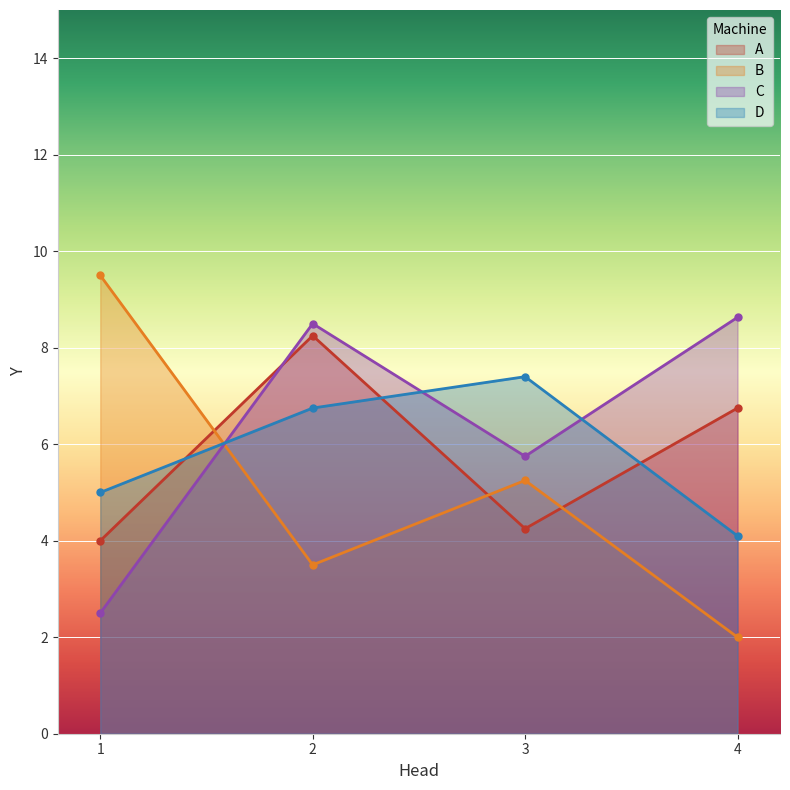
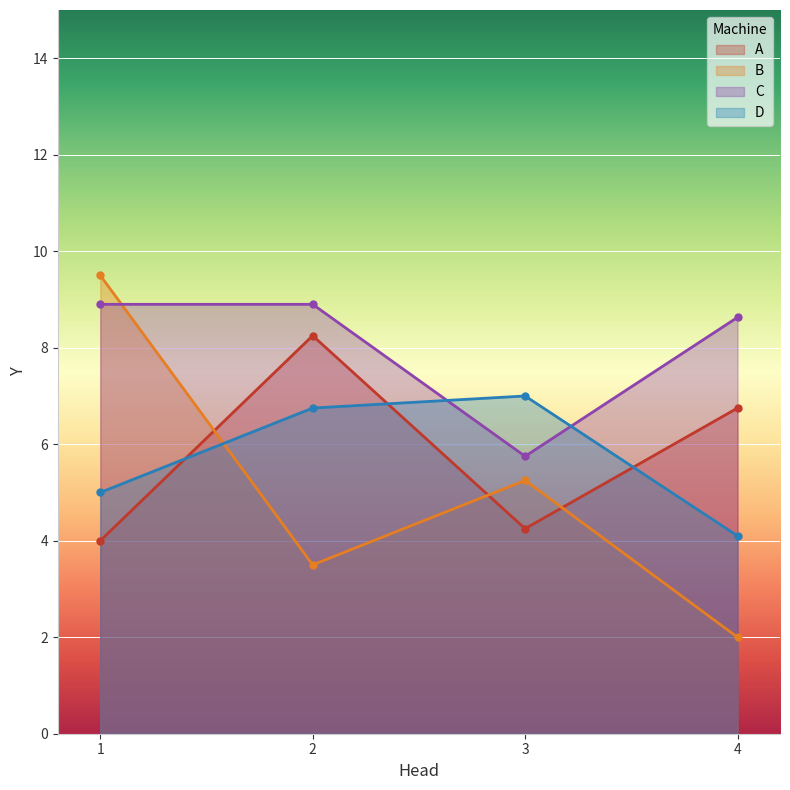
  {
    "C": {
-     "1": 2.5,
-     "2": 8.5,
+     "1": 8.9,
+     "2": 8.9,
      "3": 5.8,
      "4": 8.6
    },
    "D": {
      "1": 5.0,
      "2": 6.8,
-     "3": 7.4,
+     "3": 7.0,
      "4": 4.1
    }
  }
